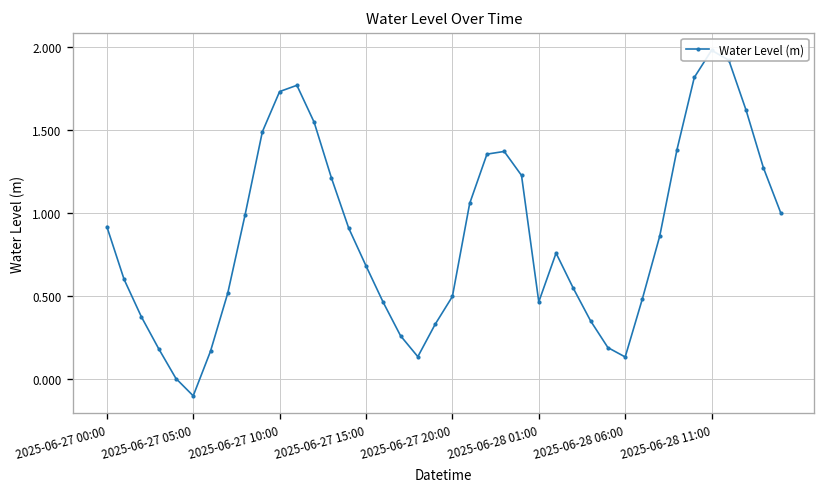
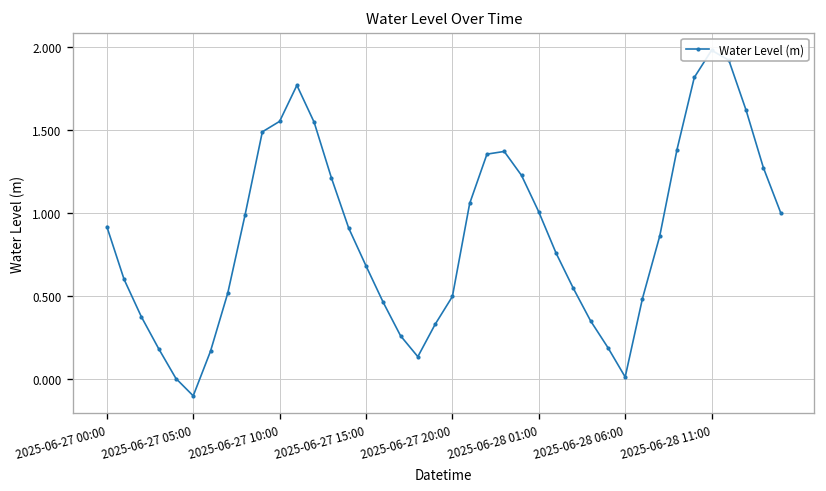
  {
    "2025-06-27 00:00": 0.92,
    "2025-06-27 05:00": -0.10,
-   "2025-06-27 10:00": 1.73,
+   "2025-06-27 10:00": 1.55,
    "2025-06-27 15:00": 0.68,
    "2025-06-27 20:00": 0.50,
-   "2025-06-28 01:00": 0.46,
-   "2025-06-28 06:00": 0.13
+   "2025-06-28 01:00": 1.01,
+   "2025-06-28 06:00": 0.01
  }
